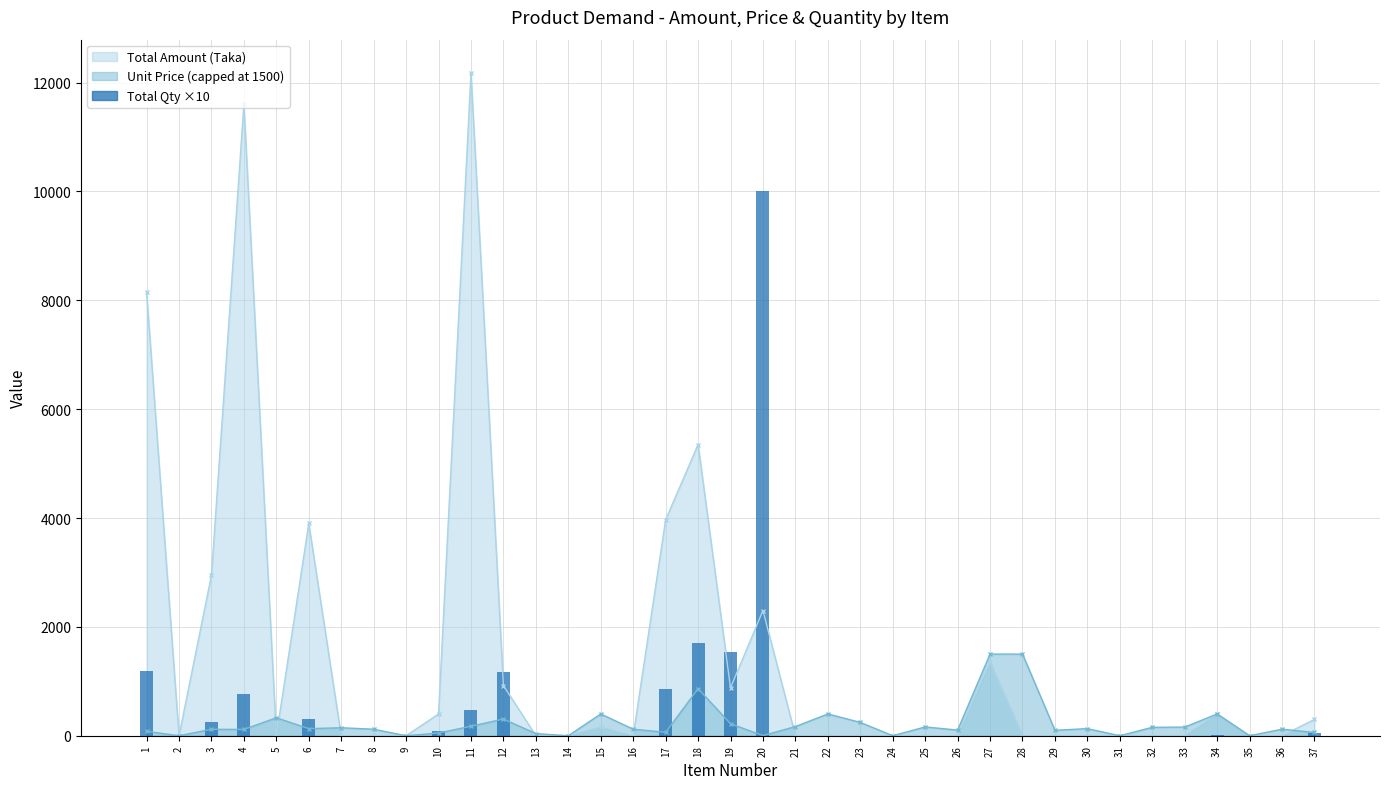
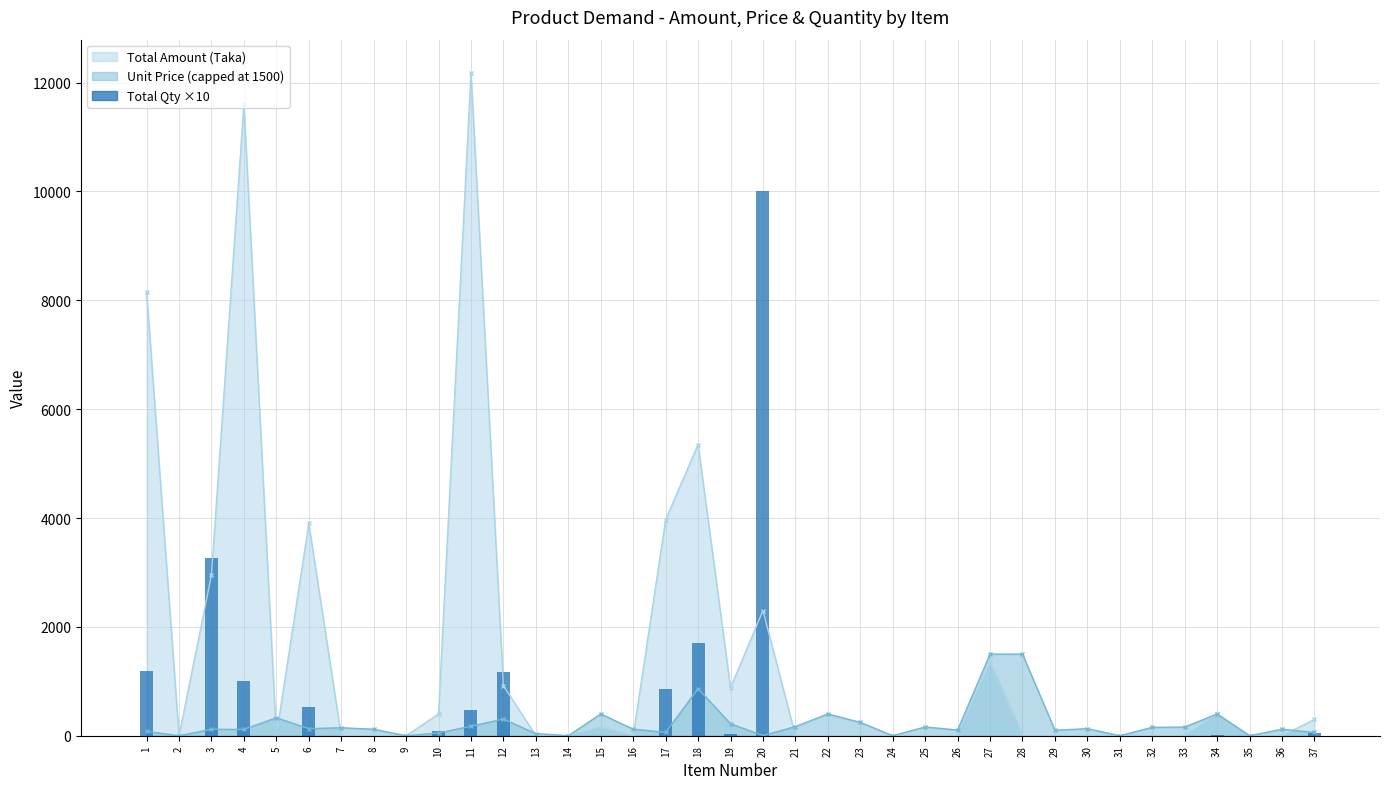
  {
    "Total Qty ×10": {
      "1": 1200,
      "2": 0,
-     "3": 300,
-     "4": 800,
+     "3": 3300,
+     "4": 1000,
      "5": 0,
-     "6": 300,
+     "6": 500,
      "7": 0,
      "8": 0,
      "9": 0,
      "10": 100,
      "11": 500,
      "12": 1200,
      "13": 0,
      "14": 0,
      "16": 0,
      "17": 900,
      "18": 1700,
-     "19": 1500,
+     "19": 0,
      "20": 10000,
      "21": 0,
      "22": 0,
      "23": 0,
      "24": 0,
      "25": 0,
      "26": 0,
      "28": 0,
      "29": 0,
      "30": 0,
      "31": 0,
      "32": 0,
      "33": 0,
      "35": 0,
      "36": 0,
      "37": 100
    }
  }
